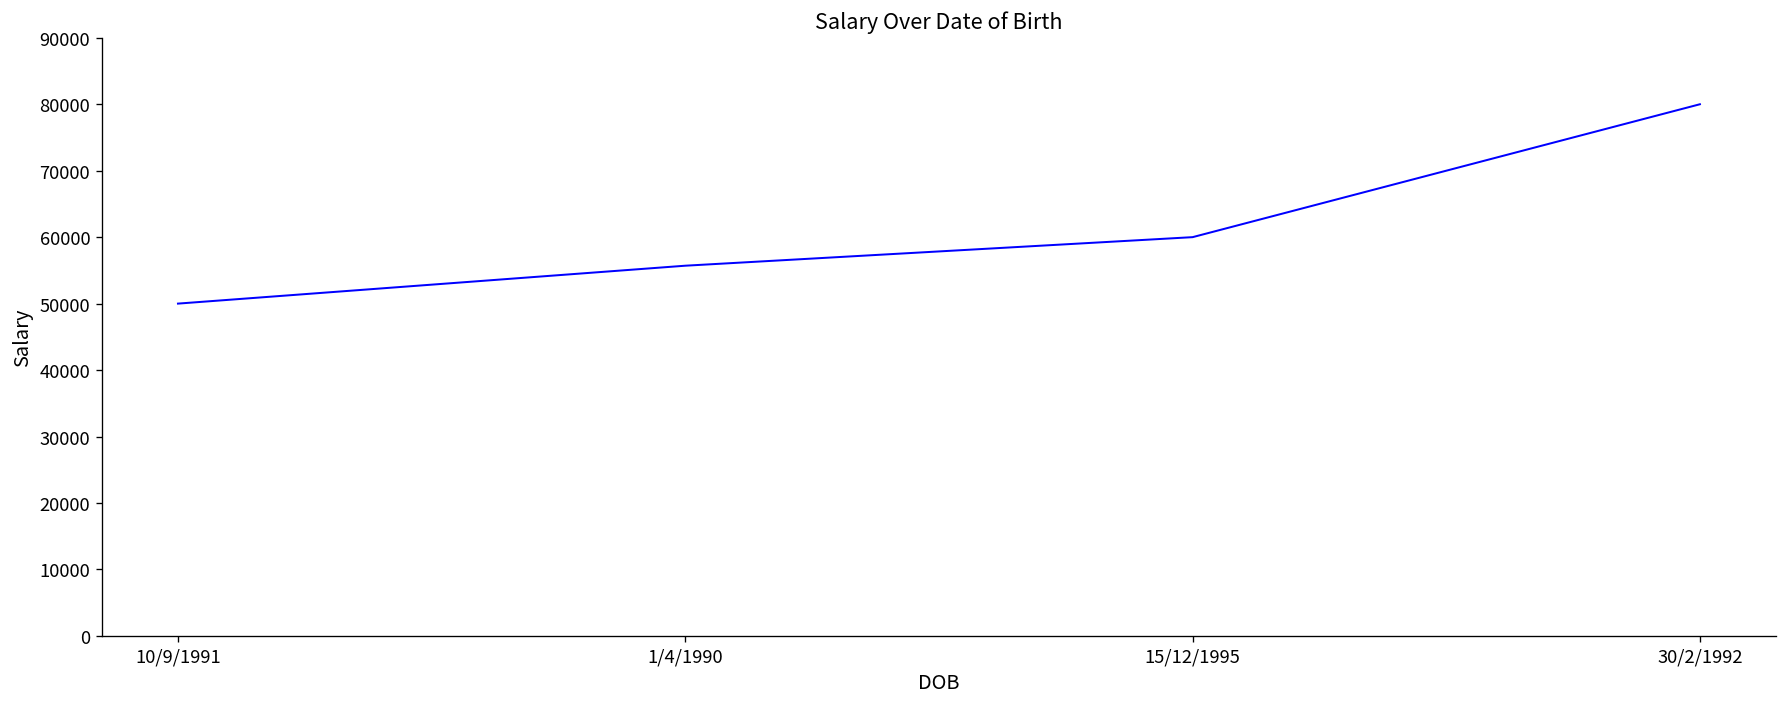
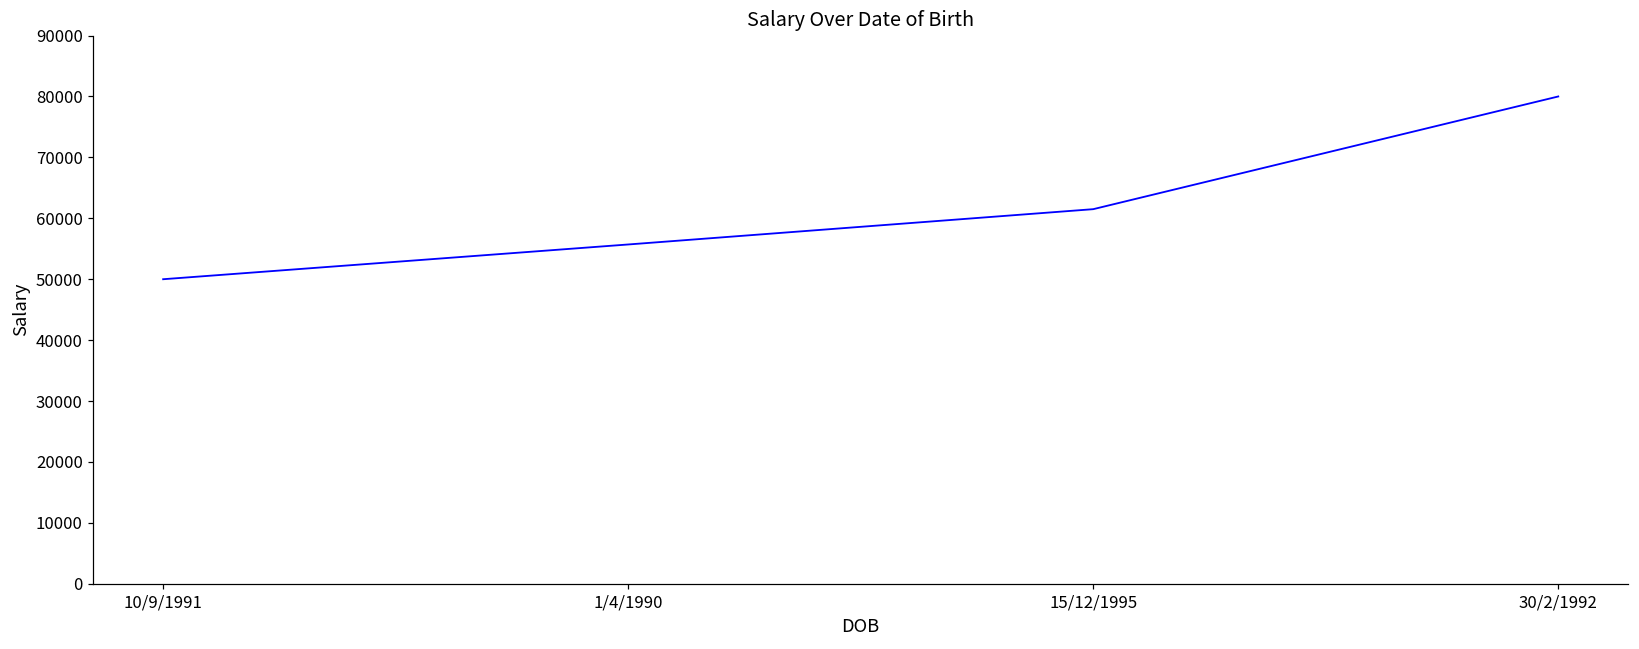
  {
    "10/9/1991": 50000,
    "1/4/1990": 56000,
-   "15/12/1995": 60000,
+   "15/12/1995": 62000,
    "30/2/1992": 80000
  }
